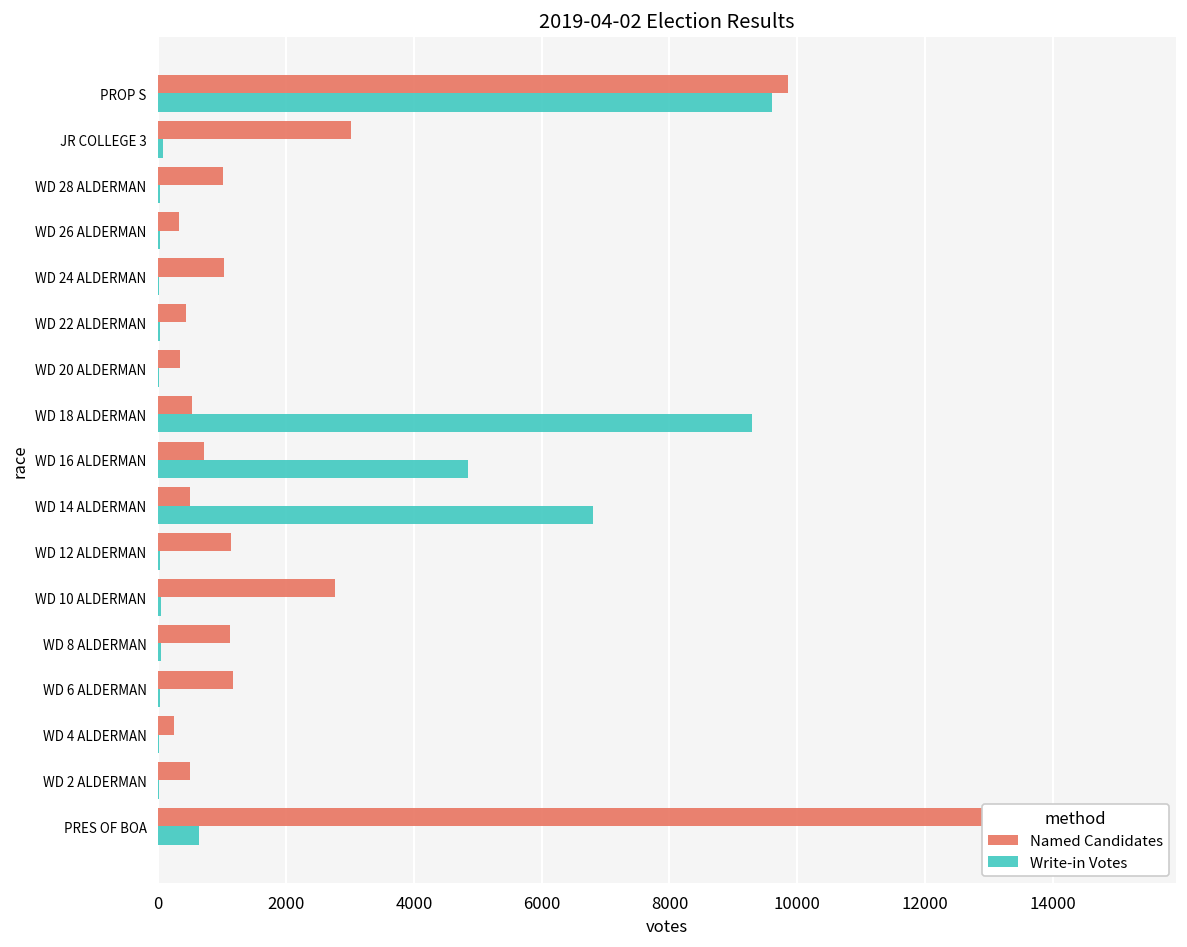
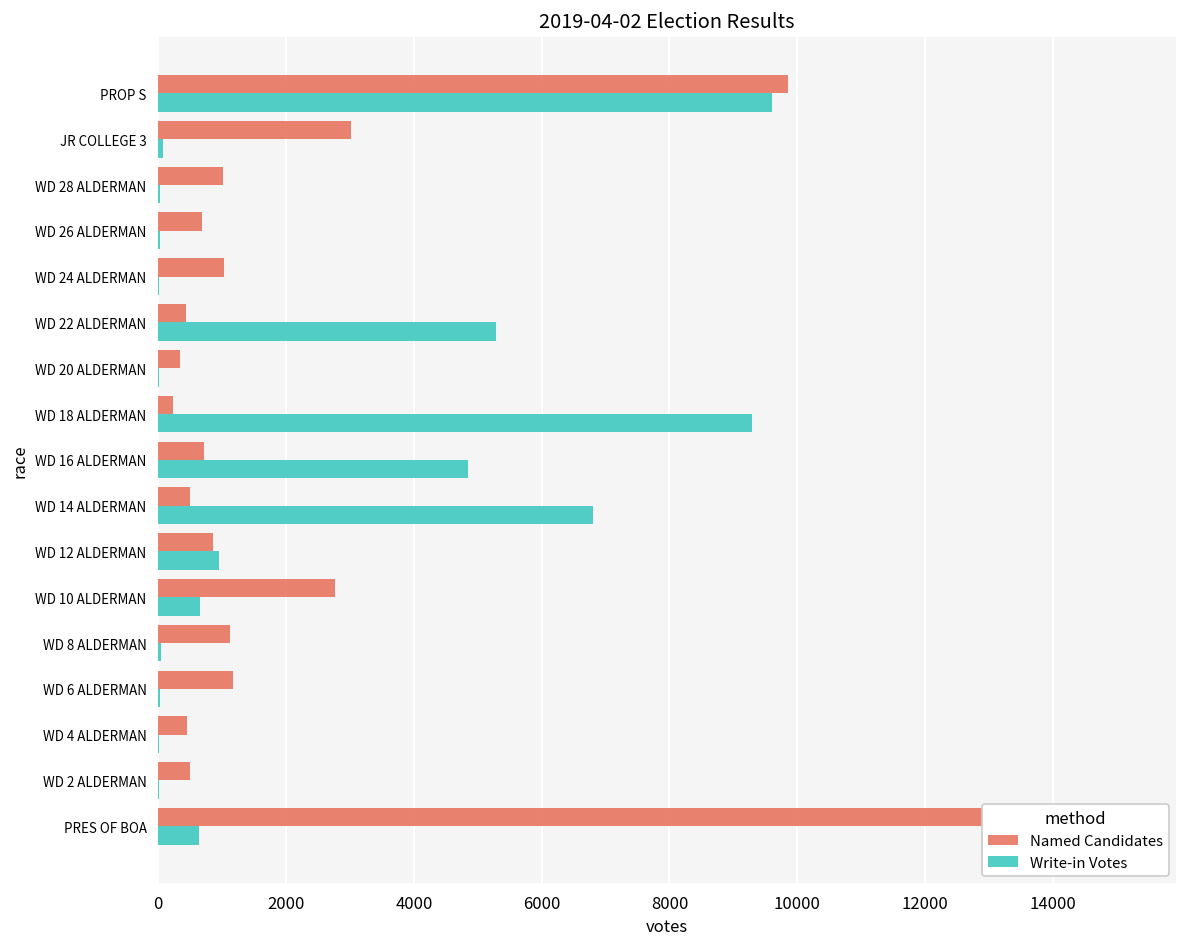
  {
    "Named Candidates": {
      "PROP S": 9900,
      "JR COLLEGE 3": 3000,
      "WD 28 ALDERMAN": 1000,
-     "WD 26 ALDERMAN": 300,
+     "WD 26 ALDERMAN": 700,
      "WD 24 ALDERMAN": 1000,
      "WD 22 ALDERMAN": 400,
      "WD 20 ALDERMAN": 300,
-     "WD 18 ALDERMAN": 500,
+     "WD 18 ALDERMAN": 200,
      "WD 16 ALDERMAN": 700,
      "WD 14 ALDERMAN": 500,
-     "WD 12 ALDERMAN": 1100,
+     "WD 12 ALDERMAN": 900,
      "WD 10 ALDERMAN": 2800,
      "WD 8 ALDERMAN": 1100,
      "WD 6 ALDERMAN": 1200,
-     "WD 4 ALDERMAN": 200,
+     "WD 4 ALDERMAN": 500,
      "WD 2 ALDERMAN": 500
    },
    "Write-in Votes": {
      "PROP S": 9600,
      "JR COLLEGE 3": 100,
-     "WD 22 ALDERMAN": 0,
+     "WD 22 ALDERMAN": 5300,
      "WD 18 ALDERMAN": 9300,
      "WD 16 ALDERMAN": 4900,
      "WD 14 ALDERMAN": 6800,
-     "WD 12 ALDERMAN": 0,
-     "WD 10 ALDERMAN": 0,
+     "WD 12 ALDERMAN": 900,
+     "WD 10 ALDERMAN": 700,
      "PRES OF BOA": 600
    }
  }
